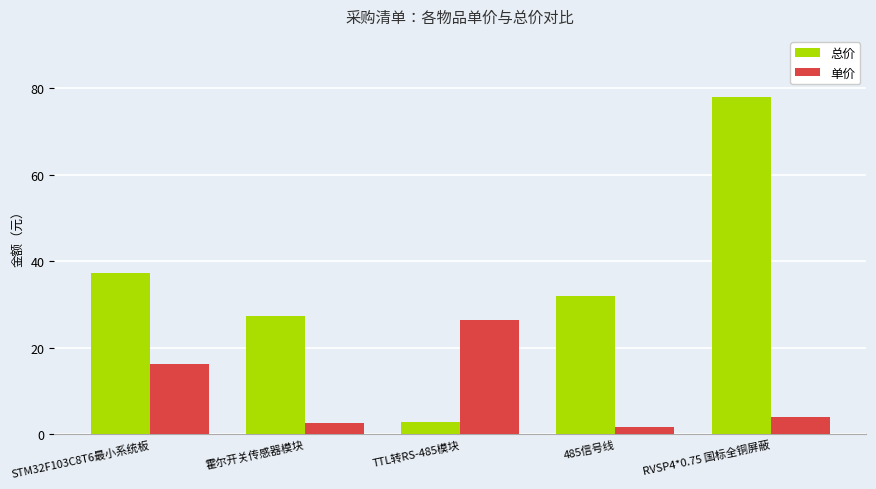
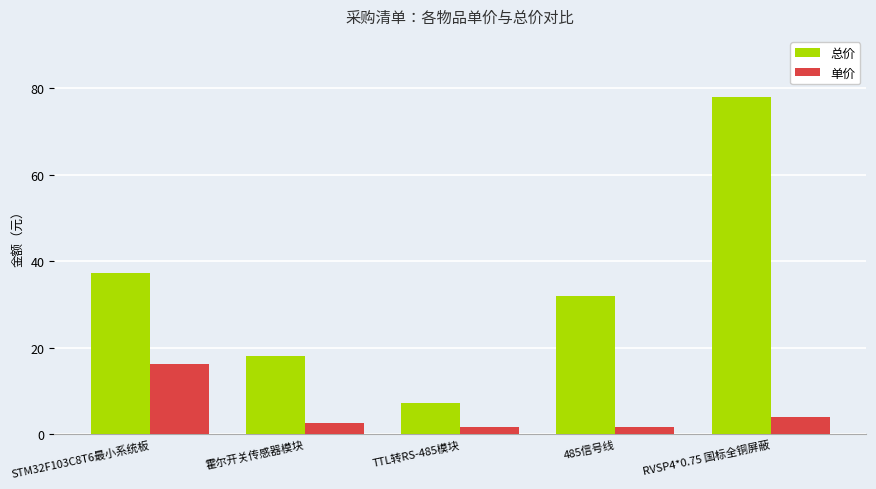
  {
    "总价": {
      "STM32F103C8T6最小系统板": 37,
-     "霍尔开关传感器模块": 27,
-     "TTL转RS-485模块": 3,
+     "霍尔开关传感器模块": 18,
+     "TTL转RS-485模块": 7,
      "485信号线": 32,
      "RVSP4*0.75 国标全铜屏蔽": 78
    },
    "单价": {
      "STM32F103C8T6最小系统板": 16,
      "霍尔开关传感器模块": 3,
-     "TTL转RS-485模块": 27,
+     "TTL转RS-485模块": 2,
      "485信号线": 2,
      "RVSP4*0.75 国标全铜屏蔽": 4
    }
  }
